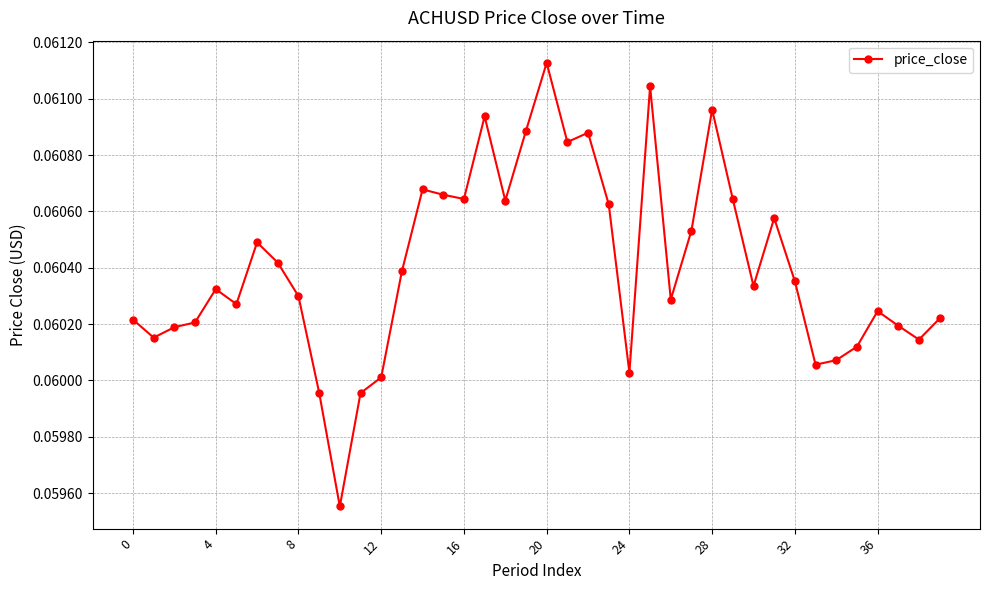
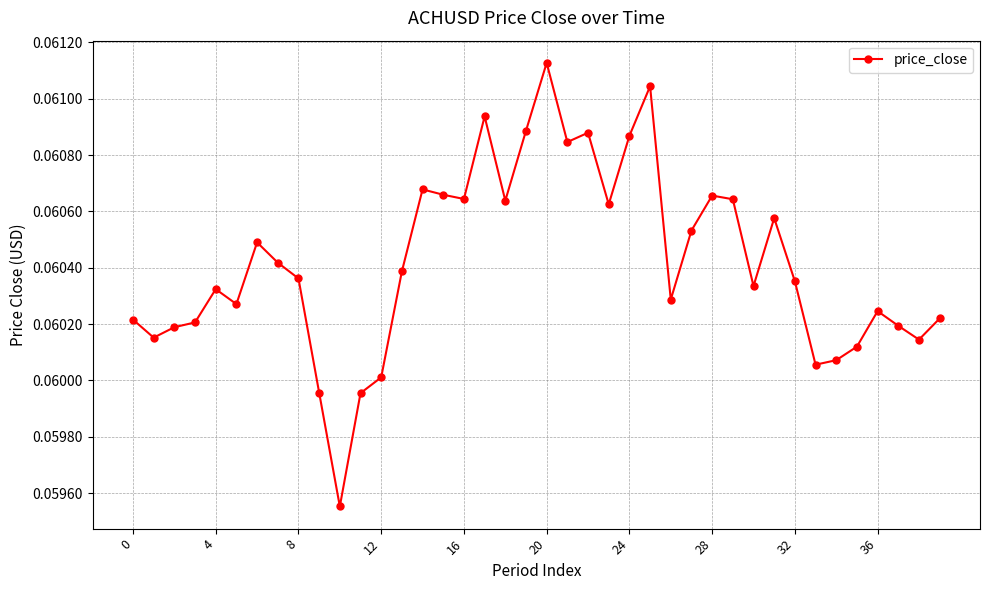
  {
    "0": 0.06022,
    "4": 0.06032,
-   "8": 0.06030,
+   "8": 0.06036,
    "12": 0.06001,
    "16": 0.06064,
    "20": 0.06113,
-   "24": 0.06003,
-   "28": 0.06096,
+   "24": 0.06087,
+   "28": 0.06066,
    "32": 0.06035,
    "36": 0.06025
  }
